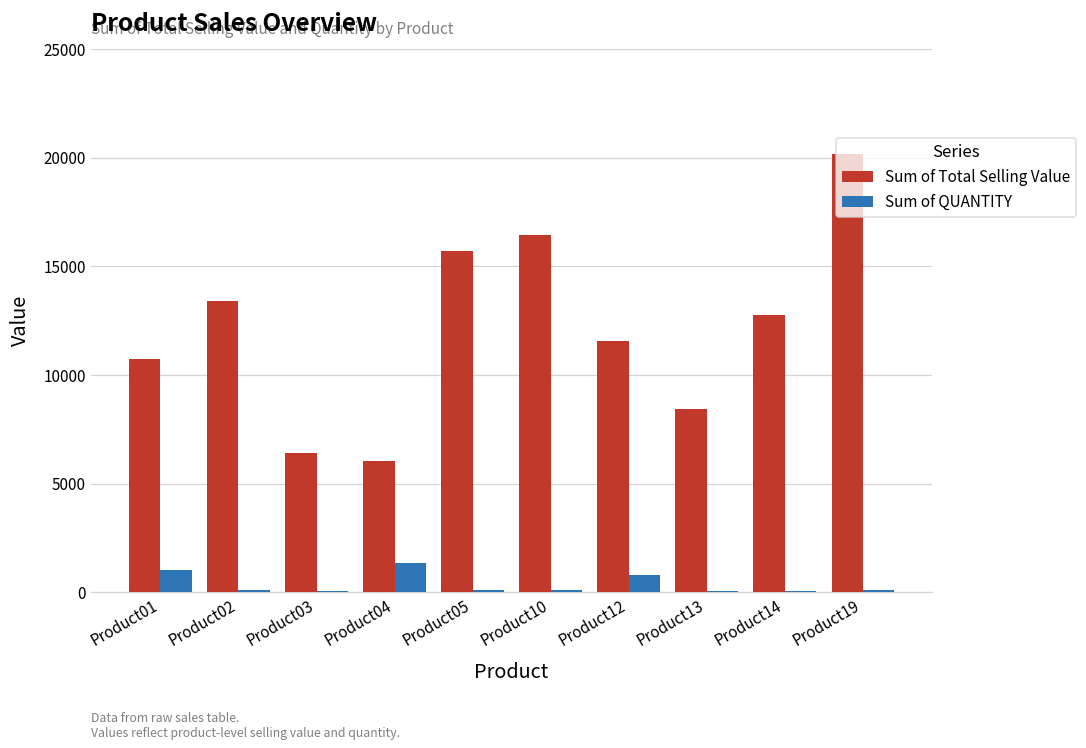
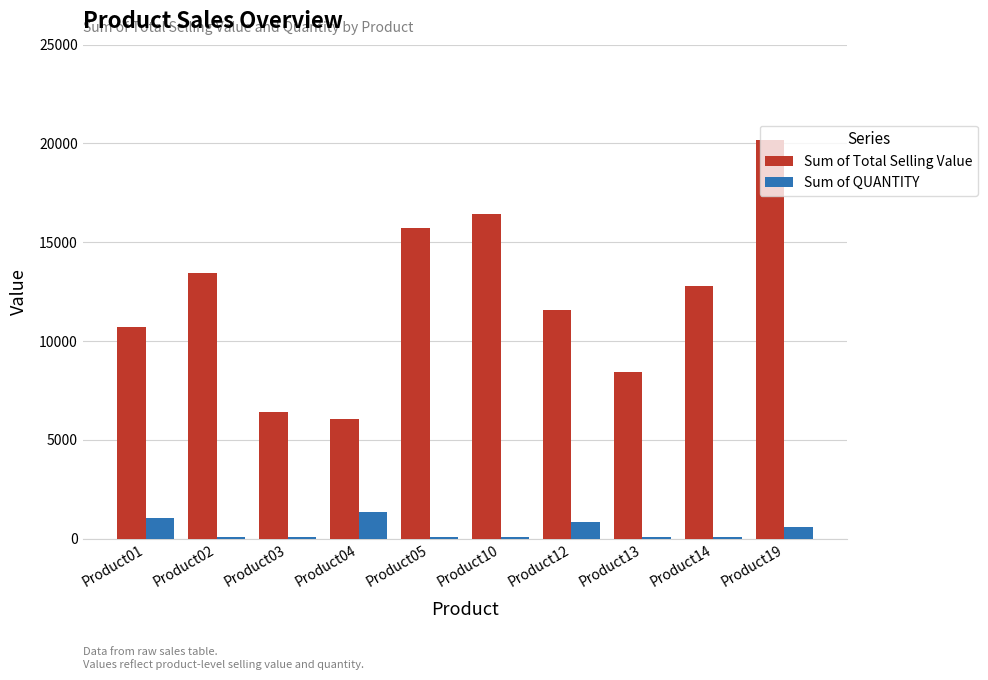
  {
    "Sum of Total Selling Value": {
      "Product01": 10700,
      "Product02": 13400,
      "Product03": 6400,
      "Product04": 6100,
      "Product05": 15700,
      "Product10": 16400,
      "Product12": 11600,
      "Product13": 8400,
      "Product14": 12800
    },
    "Sum of QUANTITY": {
      "Product01": 1000,
      "Product04": 1300,
      "Product12": 800,
-     "Product19": 100
+     "Product19": 600
    }
  }
